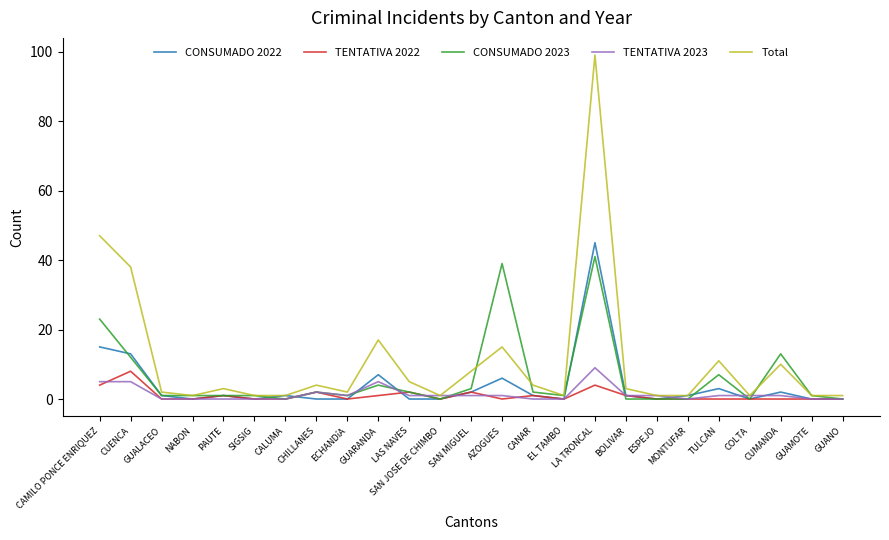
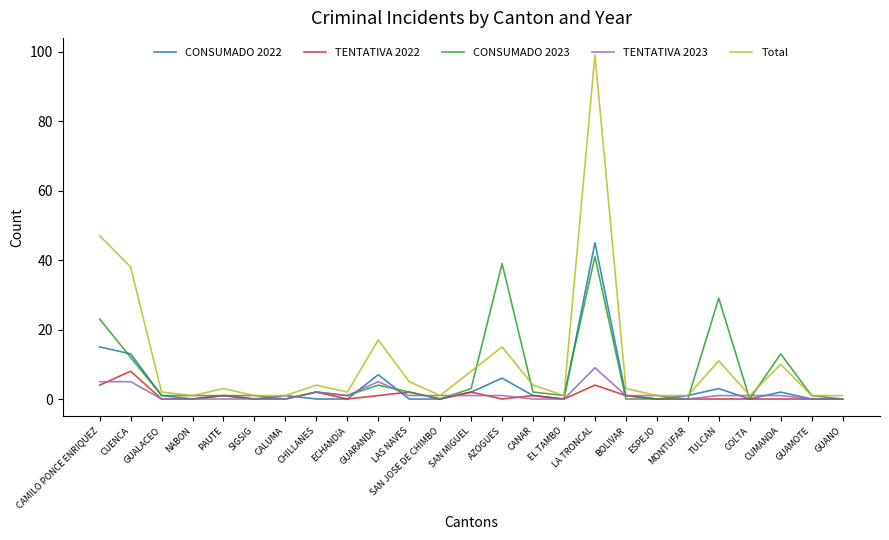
  {
    "CONSUMADO 2022": {
      "CAMILO PONCE ENRIQUEZ": 15,
      "CUENCA": 13,
      "CHILLANES": 0,
      "GUARANDA": 7,
      "LAS NAVES": 0,
      "AZOGUES": 6,
      "LA TRONCAL": 45,
      "TULCAN": 3,
      "CUMANDA": 2
    },
    "TENTATIVA 2022": {
      "CAMILO PONCE ENRIQUEZ": 4,
      "CUENCA": 8,
      "GUARANDA": 1,
      "AZOGUES": 0,
      "LA TRONCAL": 4,
      "TULCAN": 0,
      "CUMANDA": 0
    },
    "CONSUMADO 2023": {
      "CAMILO PONCE ENRIQUEZ": 23,
      "CUENCA": 12,
      "GUARANDA": 4,
      "SAN MIGUEL": 3,
      "AZOGUES": 39,
      "CANAR": 2,
      "LA TRONCAL": 41,
      "BOLIVAR": 0,
-     "TULCAN": 7,
+     "TULCAN": 29,
      "CUMANDA": 13
    },
    "TENTATIVA 2023": {
      "CAMILO PONCE ENRIQUEZ": 5,
      "CUENCA": 5,
      "PAUTE": 0,
      "GUARANDA": 5,
      "LAS NAVES": 1,
      "SAN MIGUEL": 1,
      "AZOGUES": 1,
      "CANAR": 0,
      "LA TRONCAL": 9,
      "TULCAN": 1,
      "CUMANDA": 1
    },
    "Total": {
      "CAMILO PONCE ENRIQUEZ": 47,
      "CUENCA": 38,
      "GUALACEO": 2,
      "PAUTE": 3,
      "CHILLANES": 4,
      "ECHANDíA": 2,
      "GUARANDA": 17,
      "LAS NAVES": 5,
      "SAN MIGUEL": 8,
      "AZOGUES": 15,
      "CANAR": 4,
      "LA TRONCAL": 99,
      "BOLIVAR": 3,
      "TULCAN": 11,
      "CUMANDA": 10,
      "GUANO": 1
    }
  }
